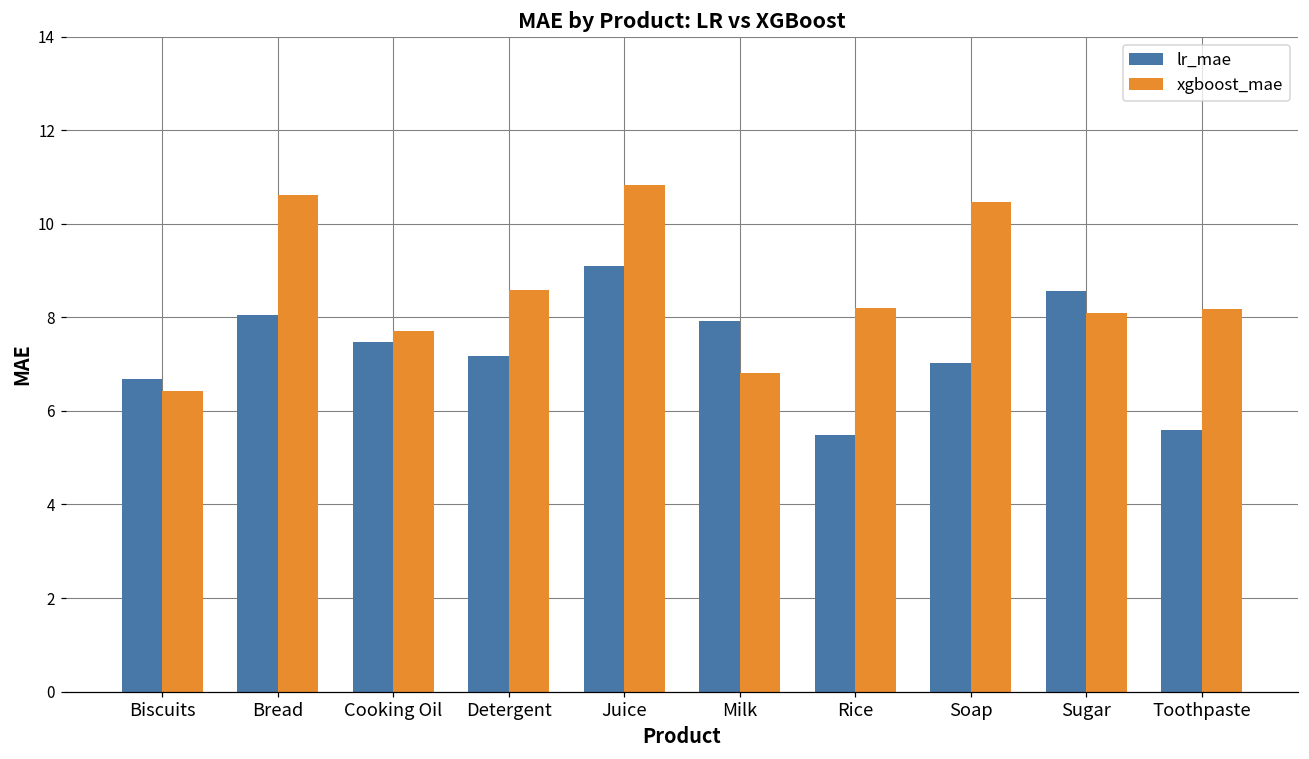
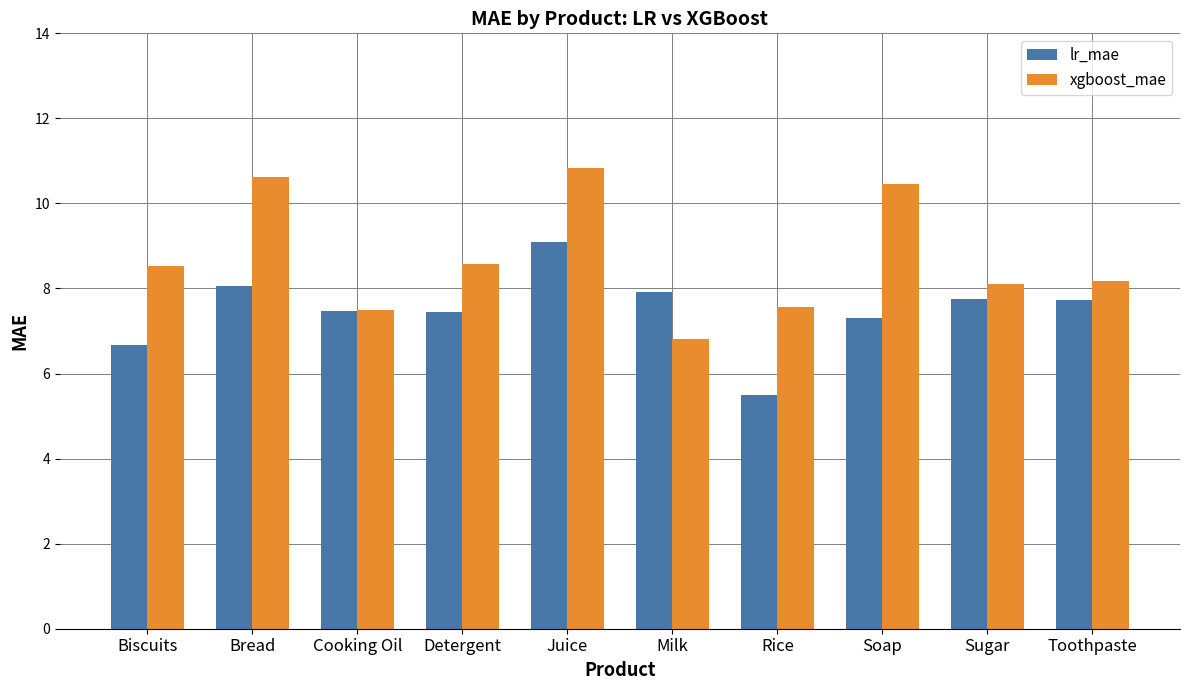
  {
    "lr_mae": {
      "Biscuits": 6.7,
      "Bread": 8.0,
      "Cooking Oil": 7.5,
-     "Detergent": 7.2,
+     "Detergent": 7.5,
      "Juice": 9.1,
      "Milk": 7.9,
      "Rice": 5.5,
-     "Soap": 7.0,
-     "Sugar": 8.6,
-     "Toothpaste": 5.6
+     "Soap": 7.3,
+     "Sugar": 7.8,
+     "Toothpaste": 7.7
    },
    "xgboost_mae": {
-     "Biscuits": 6.4,
+     "Biscuits": 8.5,
      "Bread": 10.6,
-     "Cooking Oil": 7.7,
+     "Cooking Oil": 7.5,
      "Detergent": 8.6,
      "Juice": 10.8,
      "Milk": 6.8,
-     "Rice": 8.2,
+     "Rice": 7.6,
      "Soap": 10.5,
      "Sugar": 8.1,
      "Toothpaste": 8.2
    }
  }
